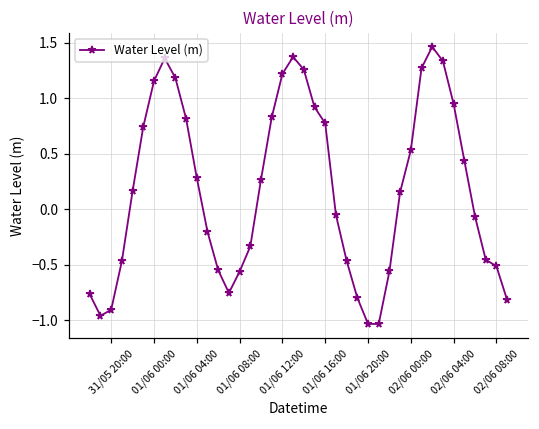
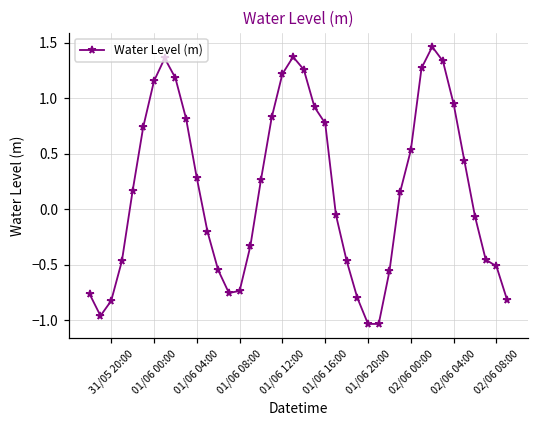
  {
-   "31/05 20:00": -0.90,
+   "31/05 20:00": -0.82,
    "01/06 00:00": 1.15,
    "01/06 04:00": 0.28,
-   "01/06 08:00": -0.56,
+   "01/06 08:00": -0.74,
    "01/06 12:00": 1.22,
    "01/06 16:00": 0.77,
    "01/06 20:00": -1.03,
    "02/06 00:00": 0.53,
    "02/06 04:00": 0.95,
    "02/06 08:00": -0.51
  }
